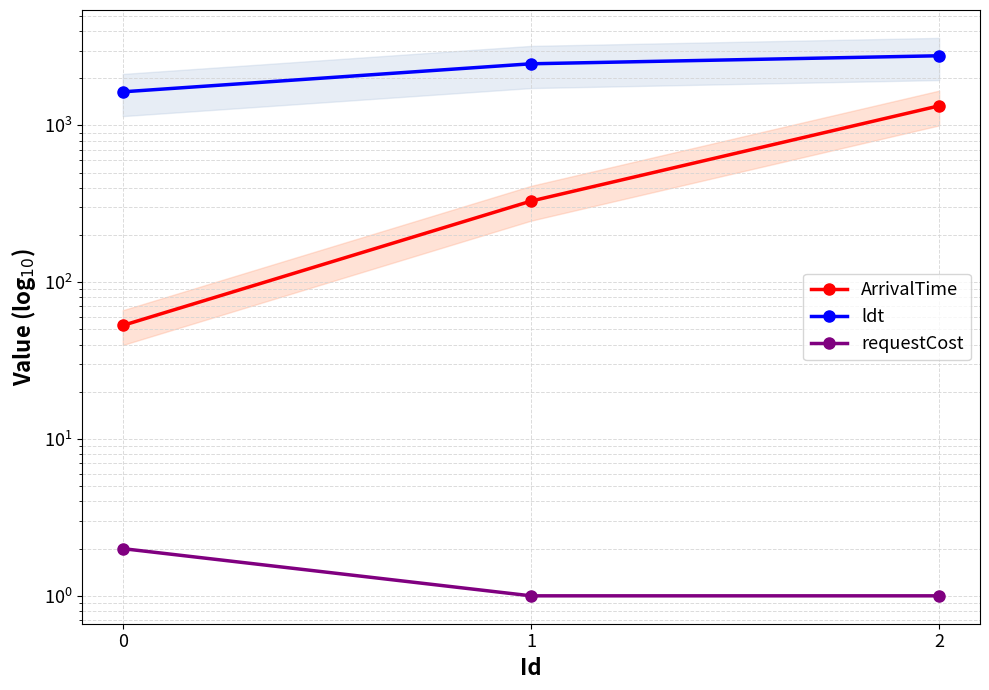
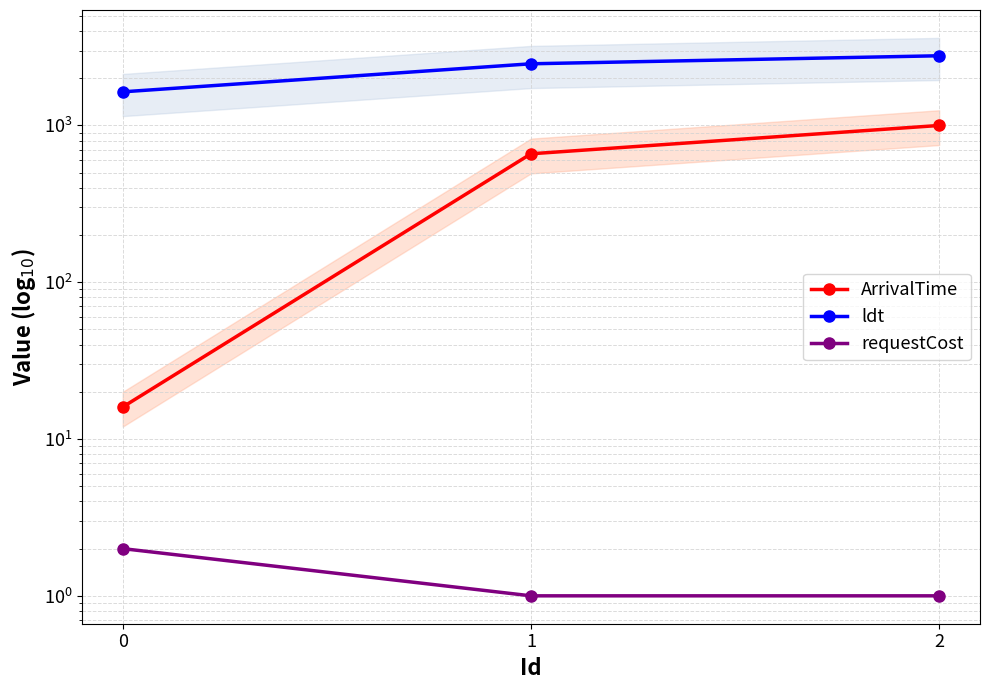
  {
    "ArrivalTime": {
-     "0": 53,
-     "1": 330,
-     "2": 1300
+     "0": 16,
+     "1": 660,
+     "2": 1000
    },
    "ldt": {
      "0": 1600,
      "1": 2500,
      "2": 2800
    },
    "requestCost": {
      "0": 2,
      "1": 1,
      "2": 1
    }
  }
